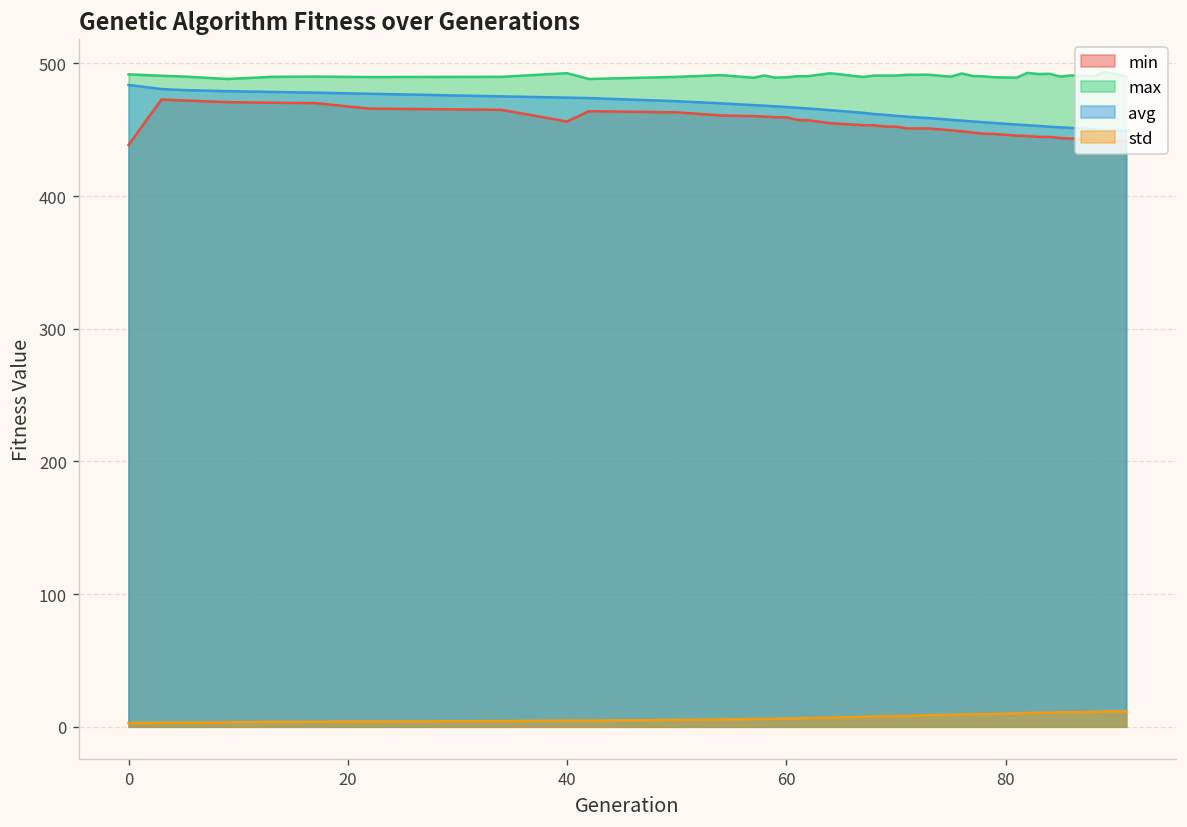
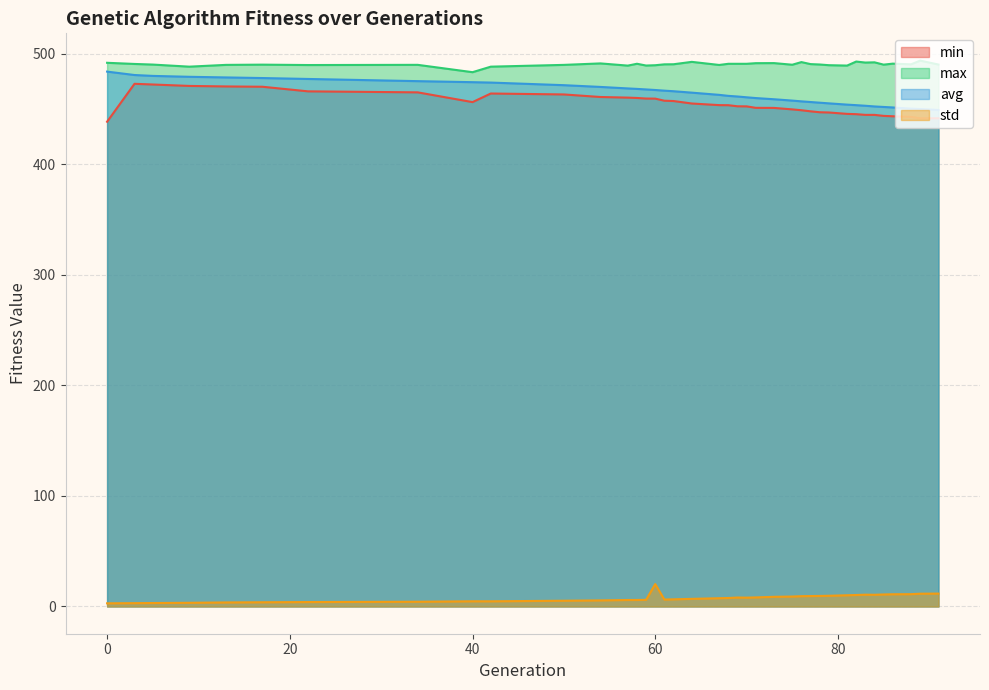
  {
    "min": {
      "0": 438,
      "40": 456,
      "60": 459
    },
    "max": {
      "0": 492,
-     "40": 493,
+     "40": 483,
      "60": 489
    },
    "avg": {
      "0": 484,
      "40": 474,
      "60": 467
    },
    "std": {
      "0": 3,
      "40": 5,
-     "60": 6
+     "60": 20
    }
  }
